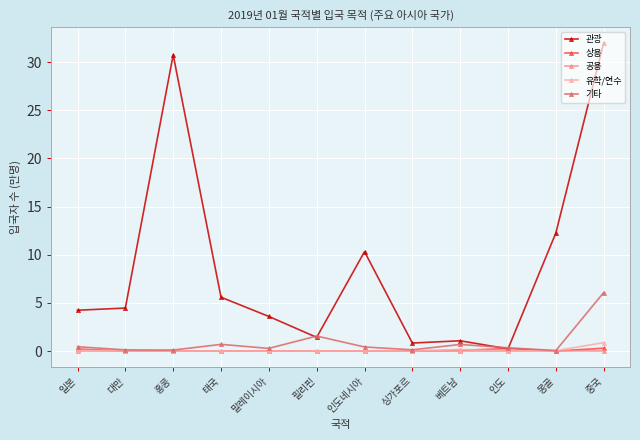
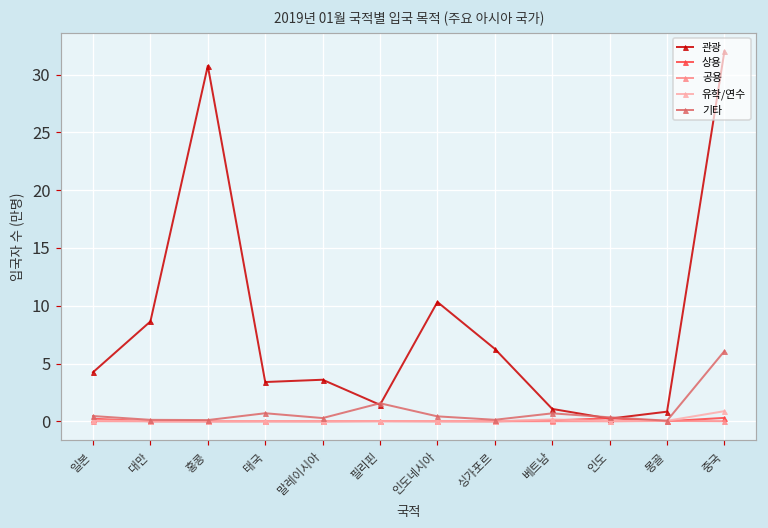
  {
    "관광": {
      "일본": 4,
-     "대만": 4,
+     "대만": 9,
      "홍콩": 31,
-     "태국": 6,
+     "태국": 3,
      "말레이시아": 4,
      "인도네시아": 10,
-     "싱가포르": 1,
+     "싱가포르": 6,
      "베트남": 1,
-     "몽골": 12
+     "몽골": 1
    }
  }
